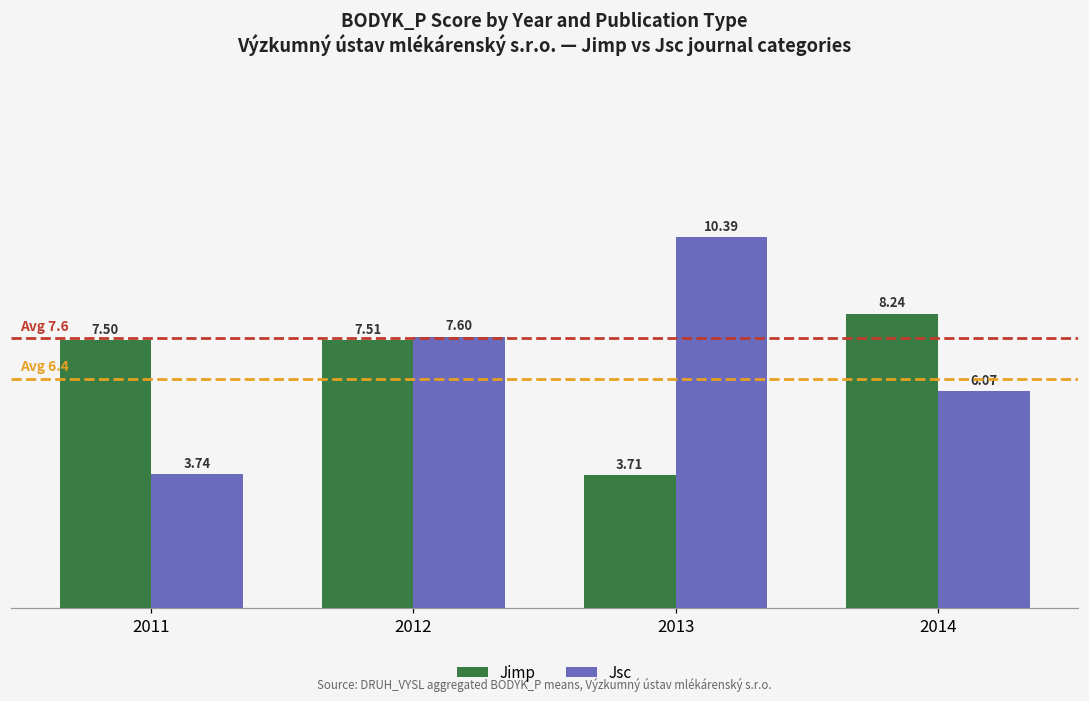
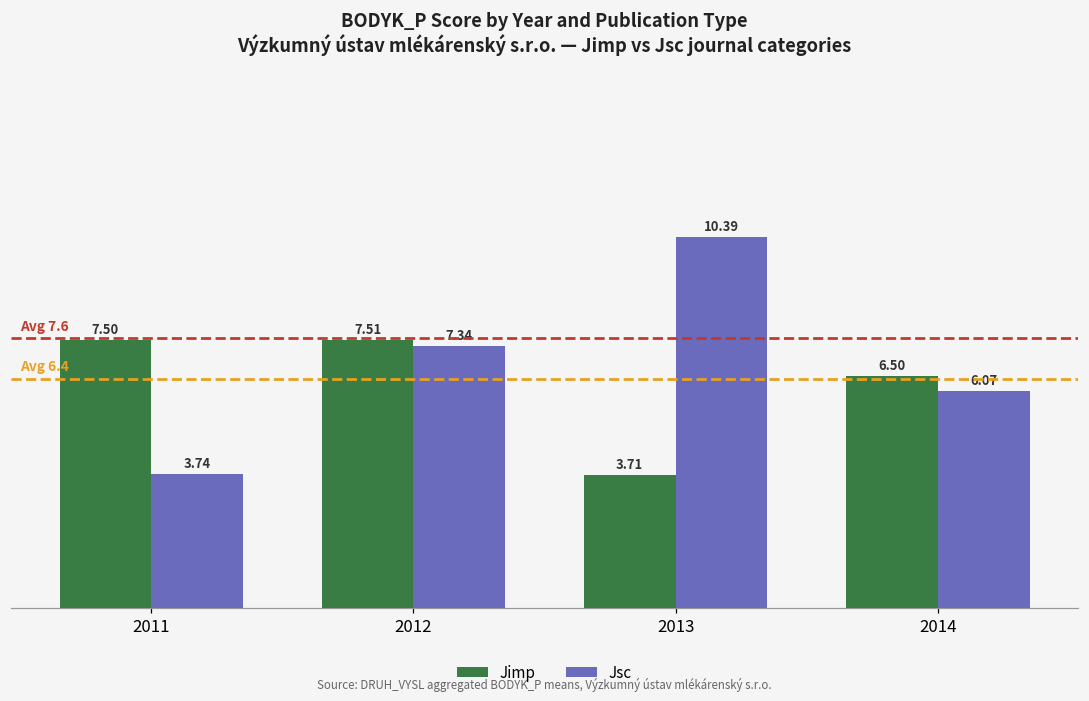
  {
    "Jimp": {
      "2011": 7.50,
      "2012": 7.51,
      "2013": 3.71,
-     "2014": 8.24
+     "2014": 6.50
    },
    "Jsc": {
      "2011": 3.74,
-     "2012": 7.60,
+     "2012": 7.34,
      "2013": 10.39,
      "2014": 6.07
    }
  }
